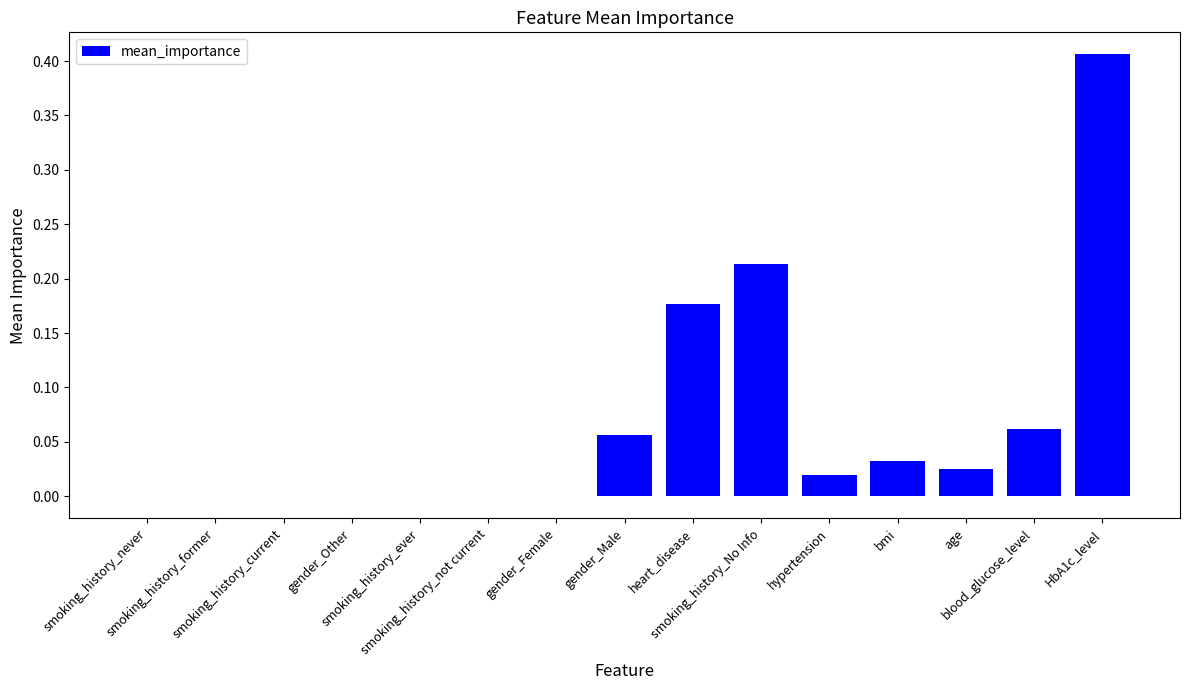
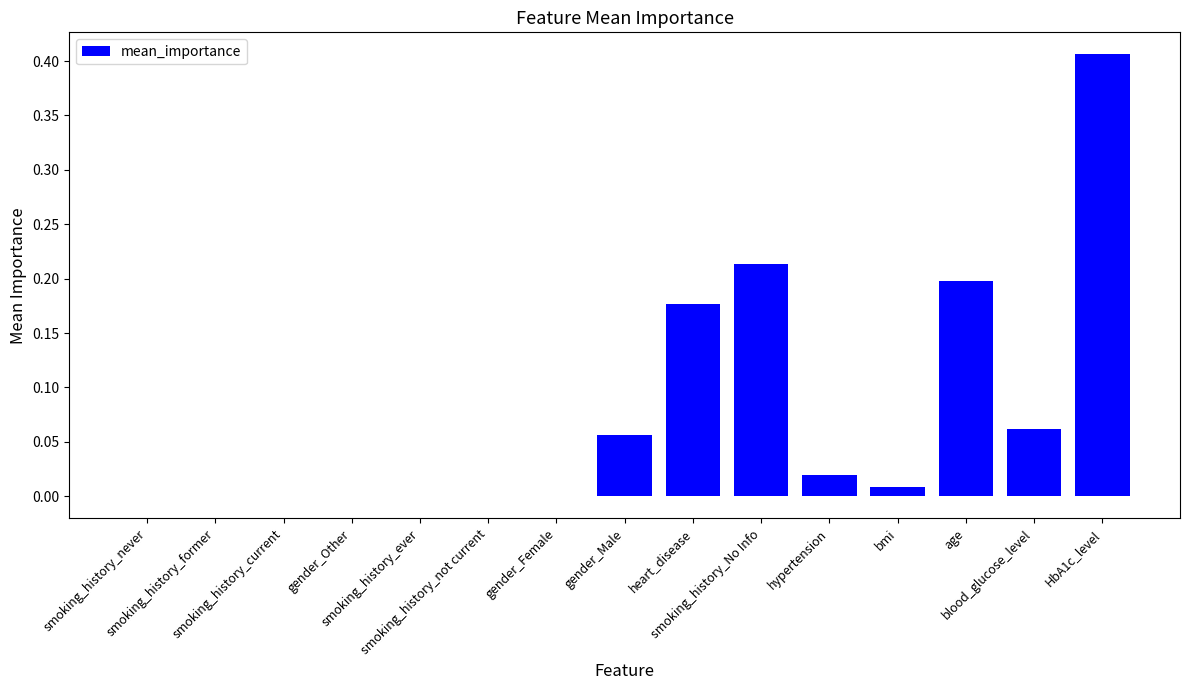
  {
    "gender_Other": 0.000,
    "gender_Male": 0.056,
    "heart_disease": 0.176,
    "smoking_history_No Info": 0.213,
    "hypertension": 0.020,
-   "bmi": 0.032,
-   "age": 0.025,
+   "bmi": 0.009,
+   "age": 0.198,
    "blood_glucose_level": 0.062,
    "HbA1c_level": 0.406
  }
